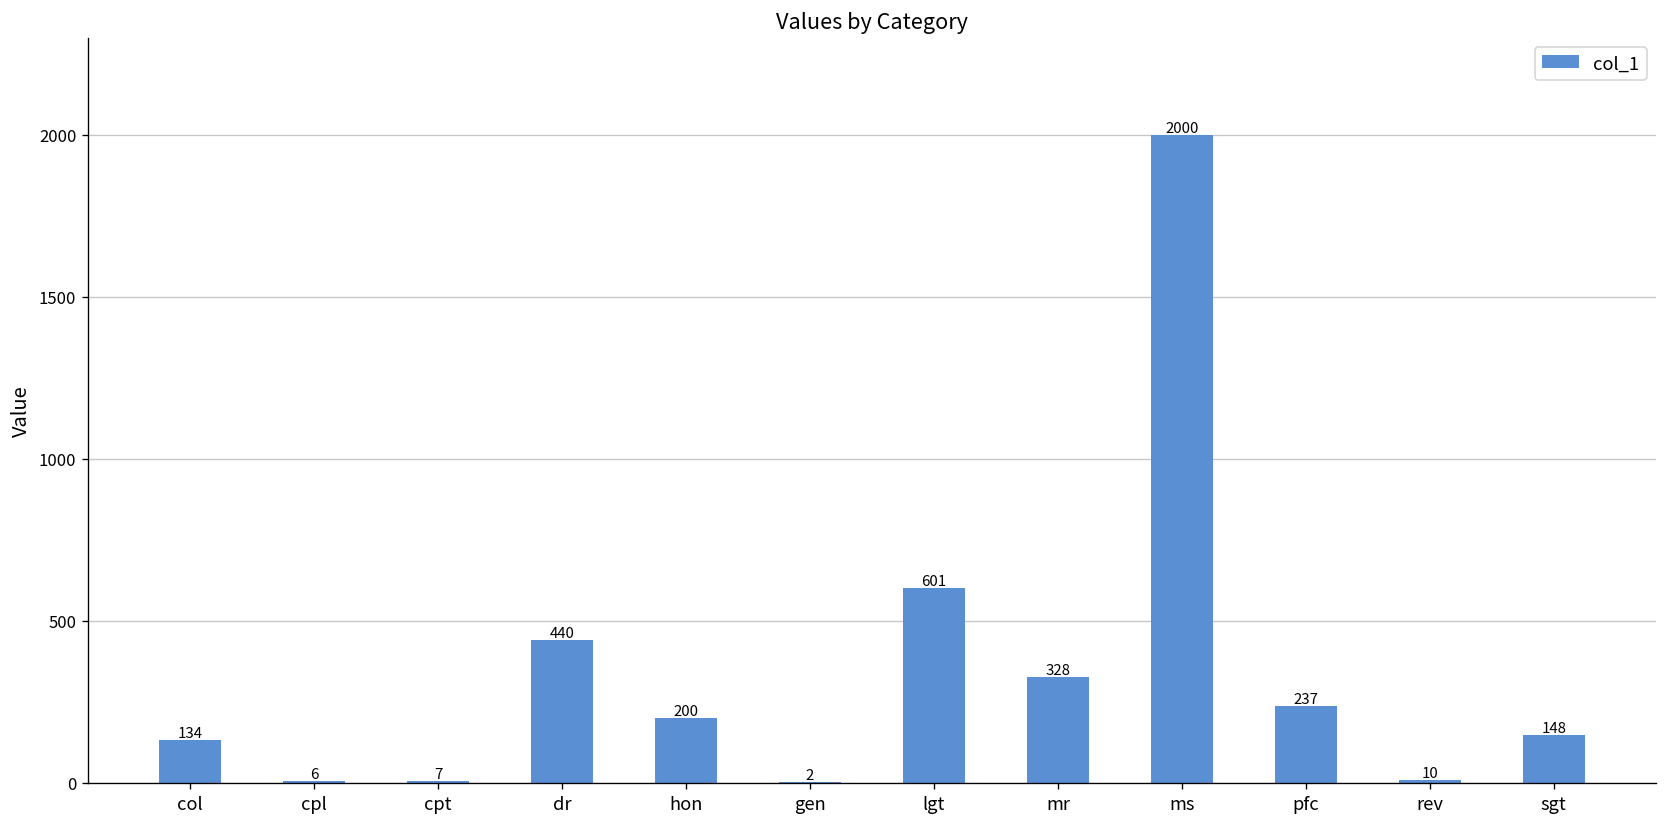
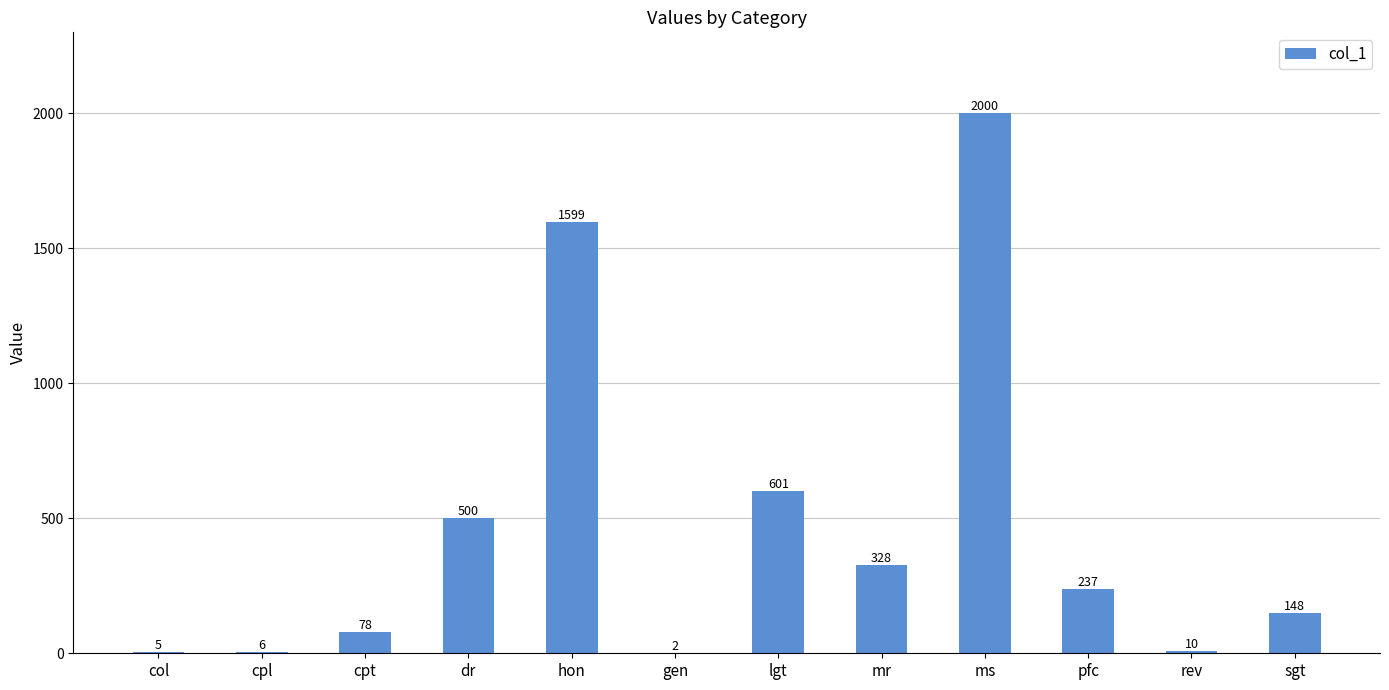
  {
-   "col": 134,
+   "col": 5,
    "cpl": 6,
-   "cpt": 7,
-   "dr": 440,
-   "hon": 200,
+   "cpt": 78,
+   "dr": 500,
+   "hon": 1599,
    "gen": 2,
    "lgt": 601,
    "mr": 328,
    "ms": 2000,
    "pfc": 237,
    "rev": 10,
    "sgt": 148
  }
